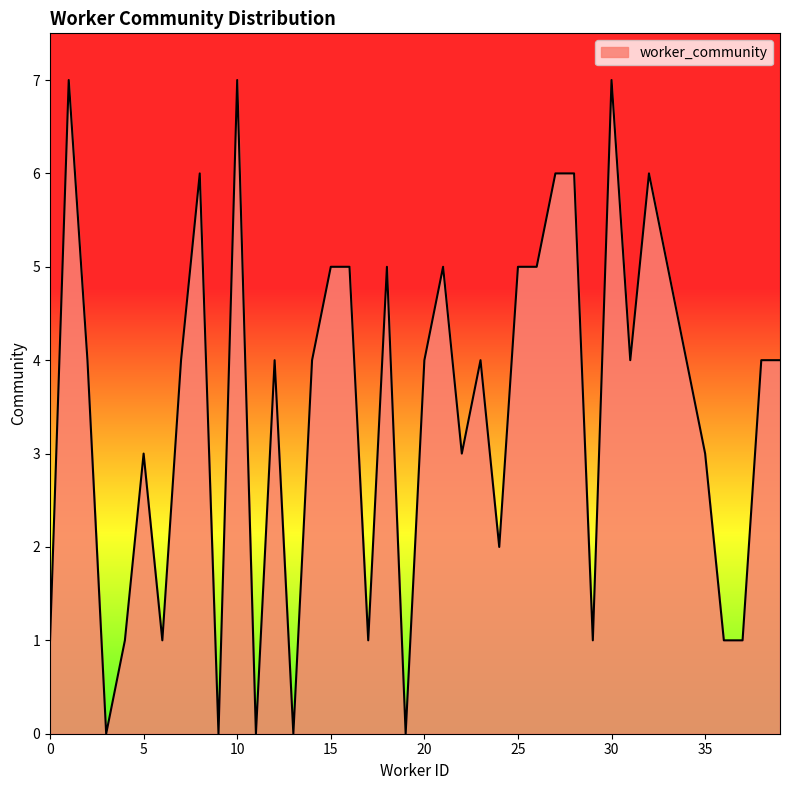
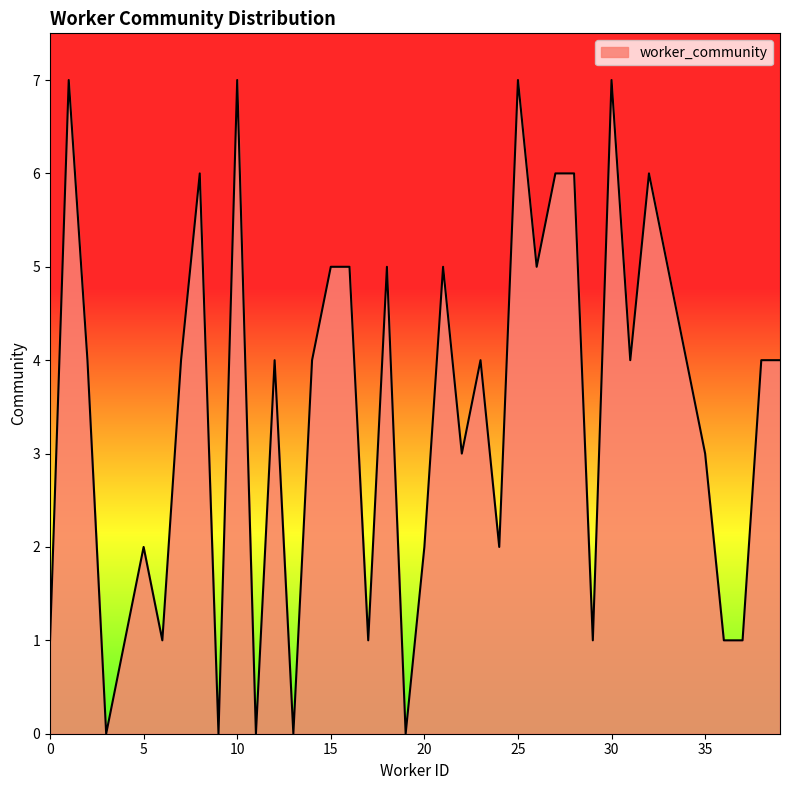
  {
    "0": 1,
-   "5": 3,
+   "5": 2,
    "10": 7,
    "15": 5,
-   "20": 4,
-   "25": 5,
+   "20": 2,
+   "25": 7,
    "30": 7,
    "35": 3
  }
